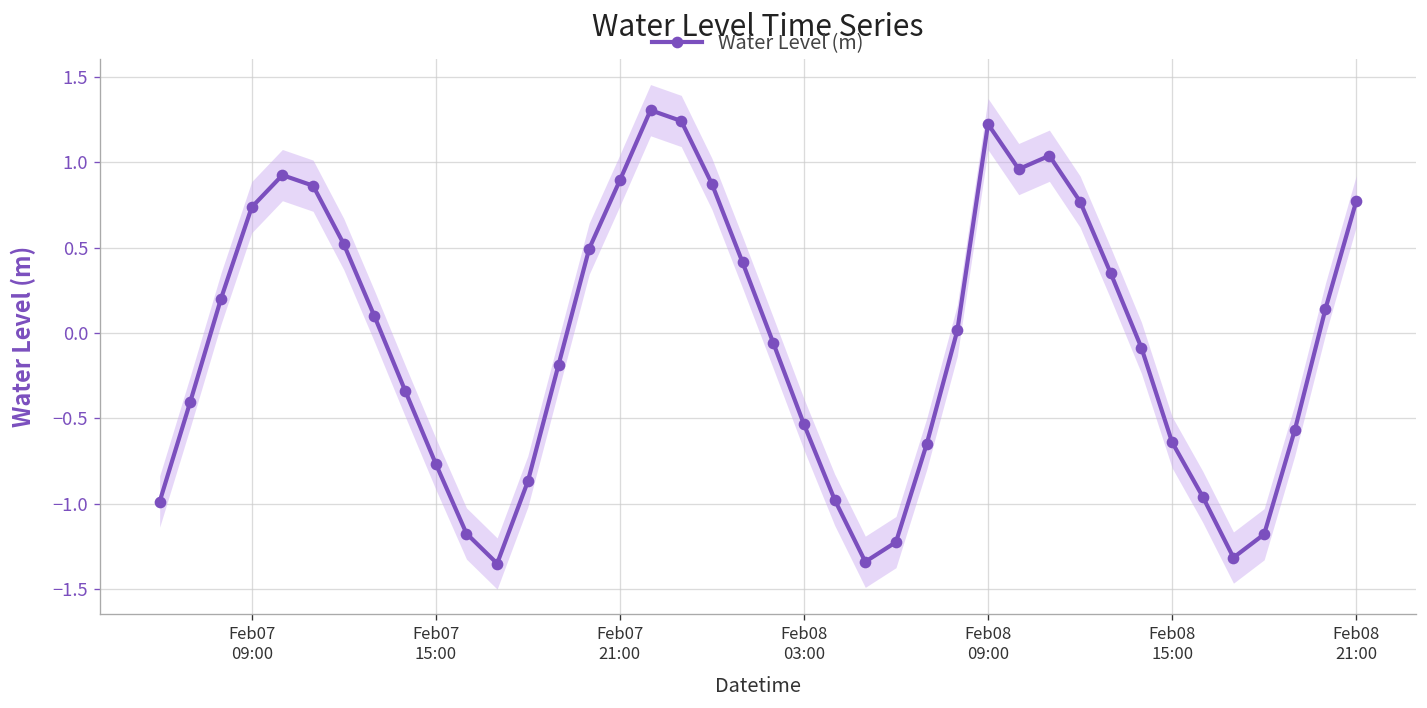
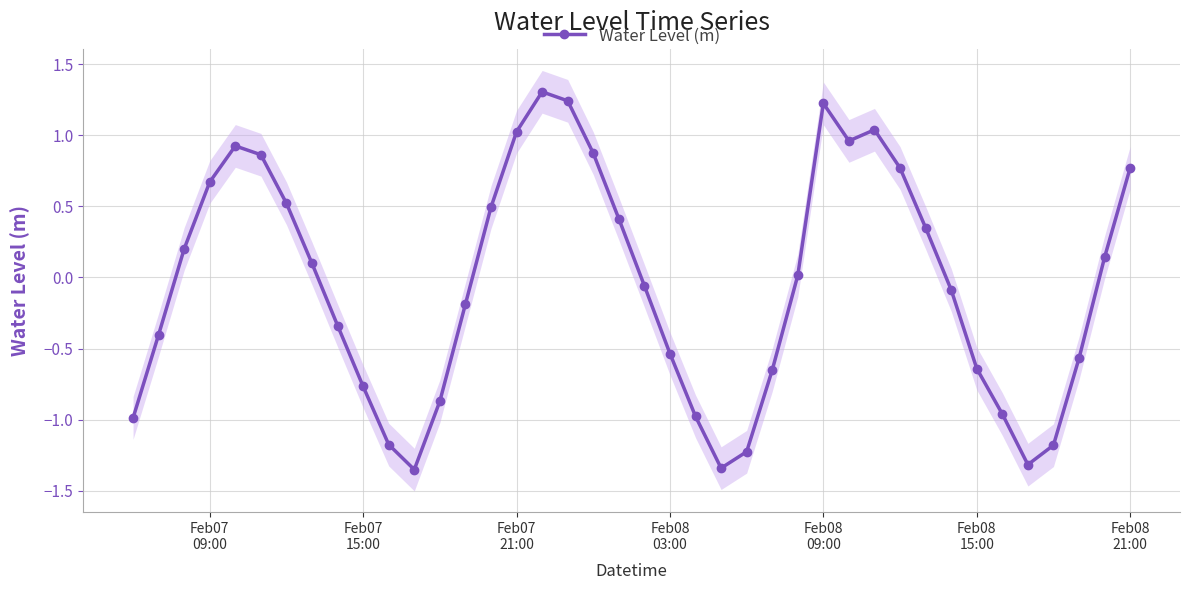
  {
    "Water Level (m)": {
-     "Feb07 09:00": 0.74,
+     "Feb07 09:00": 0.67,
      "Feb07 15:00": -0.77,
-     "Feb07 21:00": 0.89,
+     "Feb07 21:00": 1.02,
      "Feb08 03:00": -0.53,
      "Feb08 09:00": 1.22,
      "Feb08 15:00": -0.64,
      "Feb08 21:00": 0.77
    }
  }
